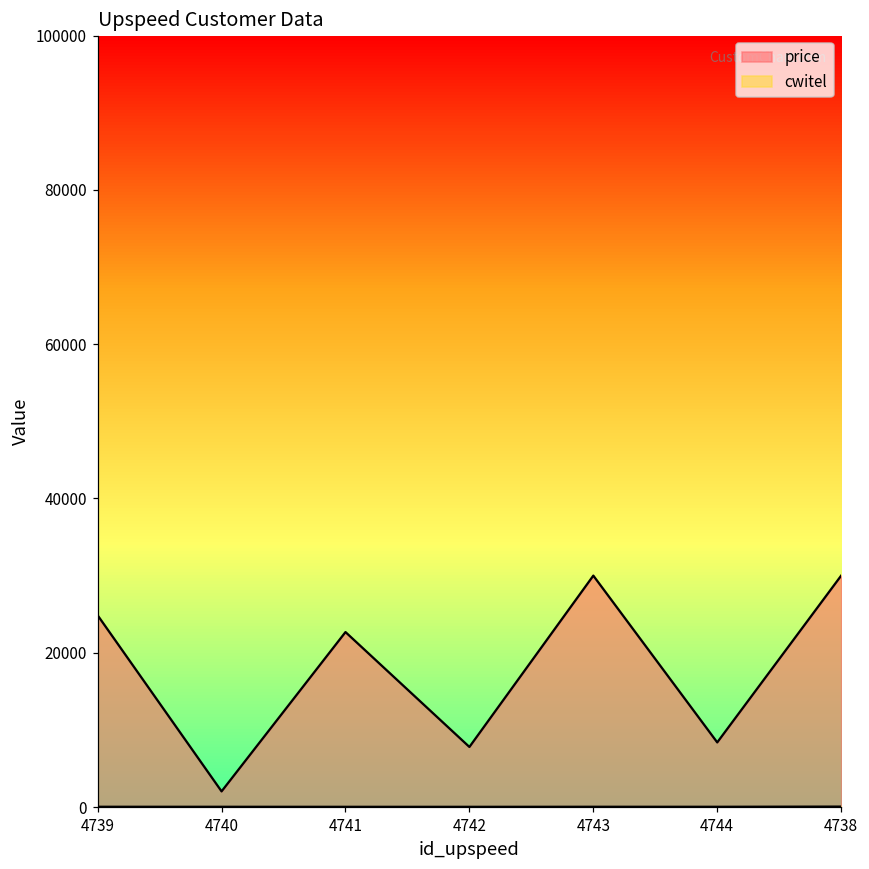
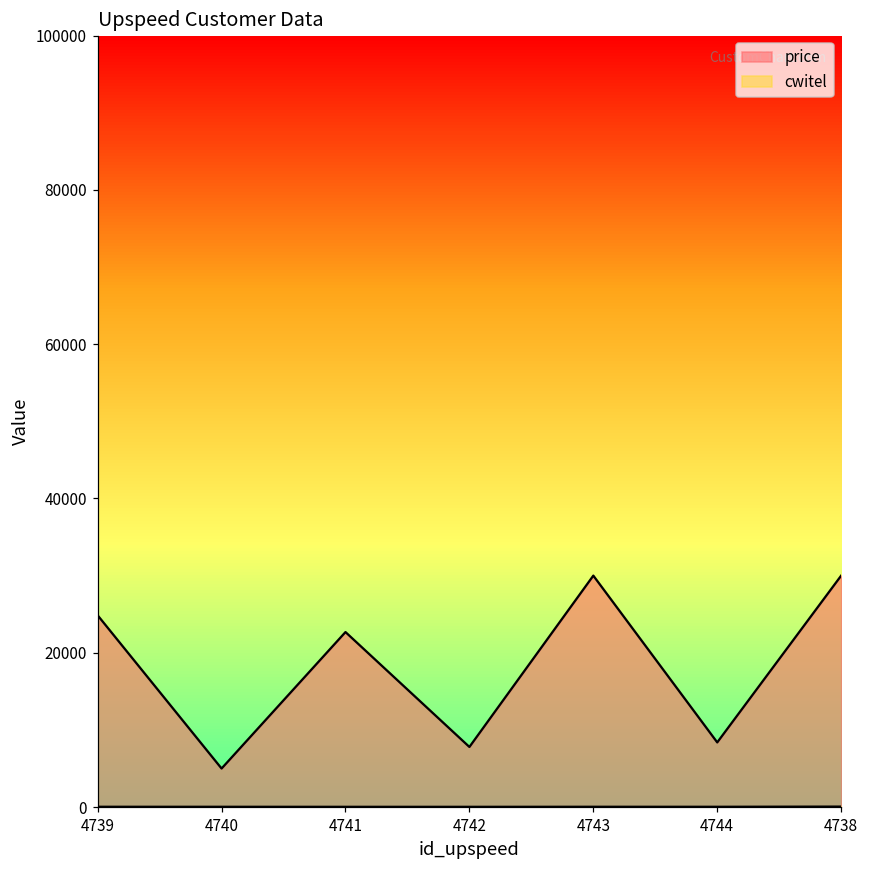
  {
    "price": {
      "4739": 25000,
-     "4740": 2000,
+     "4740": 5000,
      "4741": 23000,
      "4742": 8000,
      "4743": 30000,
      "4744": 8000,
      "4738": 30000
    },
    "cwitel": {
      "4739": 0,
      "4740": 0,
      "4741": 0,
      "4742": 0,
      "4743": 0,
      "4744": 0,
      "4738": 0
    }
  }
